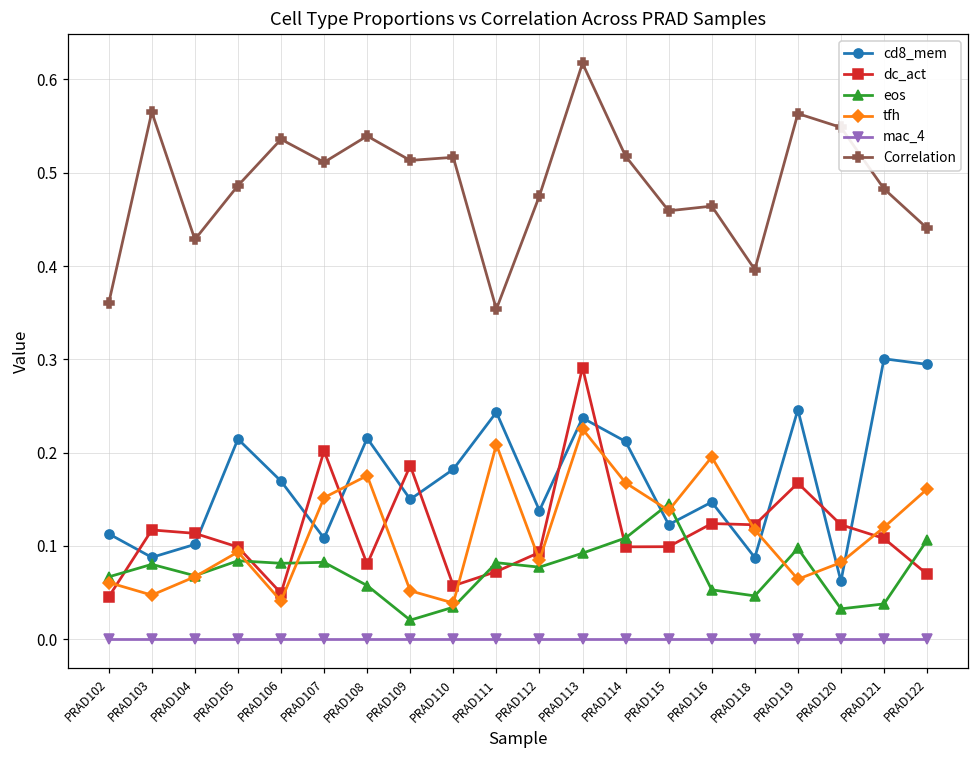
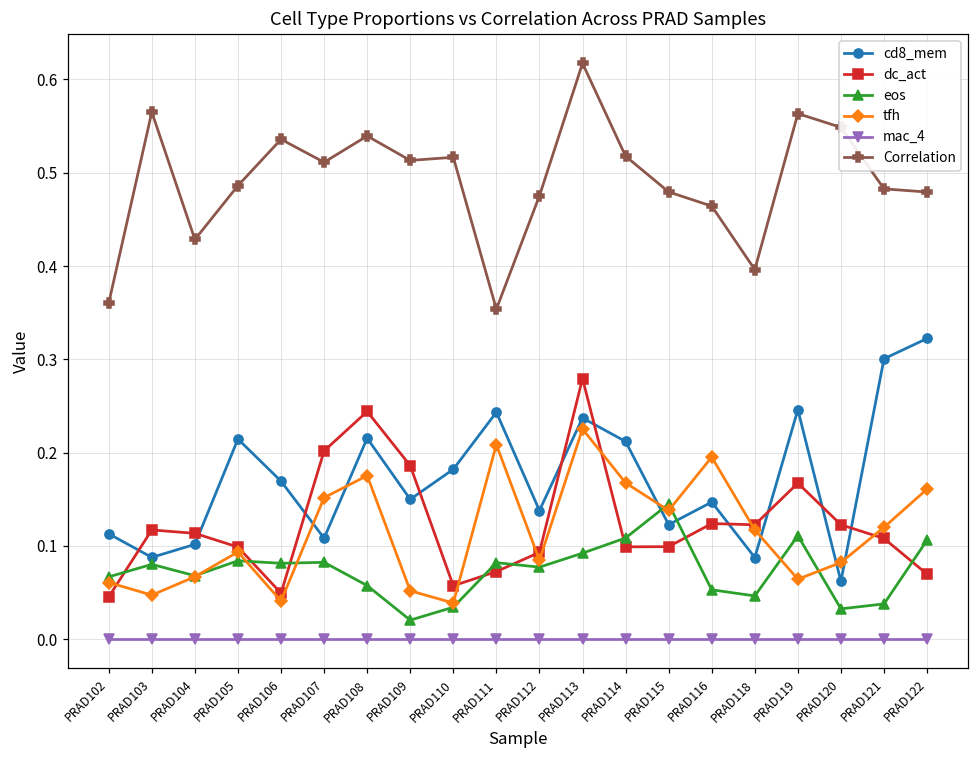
  {
    "cd8_mem": {
      "PRAD102": 0.11,
      "PRAD103": 0.09,
      "PRAD104": 0.10,
      "PRAD105": 0.21,
      "PRAD106": 0.17,
      "PRAD107": 0.11,
      "PRAD108": 0.22,
      "PRAD109": 0.15,
      "PRAD110": 0.18,
      "PRAD111": 0.24,
      "PRAD112": 0.14,
      "PRAD113": 0.24,
      "PRAD114": 0.21,
      "PRAD115": 0.12,
      "PRAD116": 0.15,
      "PRAD118": 0.09,
      "PRAD119": 0.25,
      "PRAD120": 0.06,
      "PRAD121": 0.30,
-     "PRAD122": 0.29
+     "PRAD122": 0.32
    },
    "dc_act": {
      "PRAD102": 0.05,
      "PRAD103": 0.12,
      "PRAD104": 0.11,
      "PRAD105": 0.10,
      "PRAD106": 0.05,
      "PRAD107": 0.20,
-     "PRAD108": 0.08,
+     "PRAD108": 0.24,
      "PRAD109": 0.19,
      "PRAD110": 0.06,
      "PRAD111": 0.07,
      "PRAD112": 0.09,
-     "PRAD113": 0.29,
+     "PRAD113": 0.28,
      "PRAD114": 0.10,
      "PRAD115": 0.10,
      "PRAD116": 0.12,
      "PRAD118": 0.12,
      "PRAD119": 0.17,
      "PRAD120": 0.12,
      "PRAD121": 0.11,
      "PRAD122": 0.07
    },
    "eos": {
      "PRAD102": 0.07,
      "PRAD103": 0.08,
      "PRAD105": 0.08,
      "PRAD106": 0.08,
      "PRAD107": 0.08,
      "PRAD108": 0.06,
      "PRAD109": 0.02,
      "PRAD110": 0.03,
      "PRAD111": 0.08,
      "PRAD112": 0.08,
      "PRAD113": 0.09,
      "PRAD114": 0.11,
      "PRAD115": 0.14,
      "PRAD116": 0.05,
      "PRAD118": 0.05,
-     "PRAD119": 0.10,
+     "PRAD119": 0.11,
      "PRAD120": 0.03,
      "PRAD121": 0.04,
      "PRAD122": 0.11
    },
    "tfh": {
      "PRAD102": 0.06,
      "PRAD103": 0.05,
      "PRAD105": 0.09,
      "PRAD106": 0.04,
      "PRAD107": 0.15,
      "PRAD108": 0.18,
      "PRAD109": 0.05,
      "PRAD110": 0.04,
      "PRAD111": 0.21,
      "PRAD112": 0.08,
      "PRAD113": 0.23,
      "PRAD114": 0.17,
      "PRAD115": 0.14,
      "PRAD116": 0.20,
      "PRAD118": 0.12,
      "PRAD119": 0.06,
      "PRAD120": 0.08,
      "PRAD121": 0.12,
      "PRAD122": 0.16
    },
    "mac_4": {
      "PRAD102": 0.00,
      "PRAD103": 0.00,
      "PRAD104": 0.00,
      "PRAD105": 0.00,
      "PRAD106": 0.00,
      "PRAD107": 0.00,
      "PRAD108": 0.00,
      "PRAD109": 0.00,
      "PRAD110": 0.00,
      "PRAD111": 0.00,
      "PRAD112": 0.00,
      "PRAD113": 0.00,
      "PRAD114": 0.00,
      "PRAD115": 0.00,
      "PRAD116": 0.00,
      "PRAD118": 0.00,
      "PRAD119": 0.00,
      "PRAD120": 0.00,
      "PRAD121": 0.00,
      "PRAD122": 0.00
    },
    "Correlation": {
      "PRAD102": 0.36,
      "PRAD103": 0.57,
      "PRAD104": 0.43,
      "PRAD105": 0.49,
      "PRAD106": 0.54,
      "PRAD107": 0.51,
      "PRAD108": 0.54,
      "PRAD109": 0.51,
      "PRAD110": 0.52,
      "PRAD111": 0.35,
      "PRAD112": 0.48,
      "PRAD113": 0.62,
      "PRAD114": 0.52,
-     "PRAD115": 0.46,
+     "PRAD115": 0.48,
      "PRAD116": 0.46,
      "PRAD118": 0.40,
      "PRAD119": 0.56,
      "PRAD121": 0.48,
-     "PRAD122": 0.44
+     "PRAD122": 0.48
    }
  }
